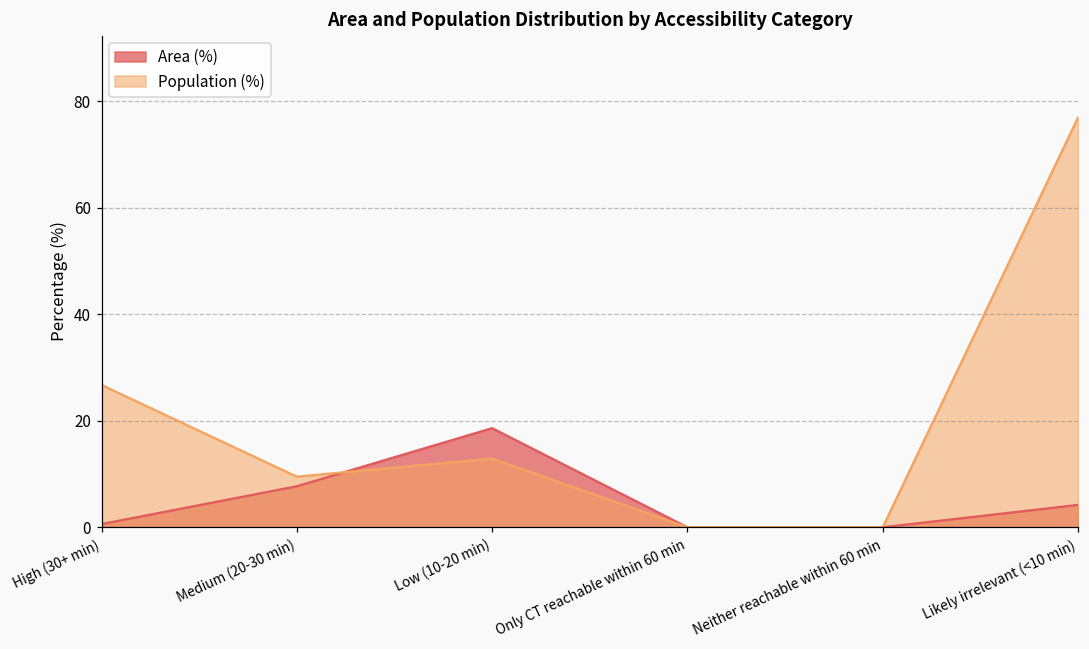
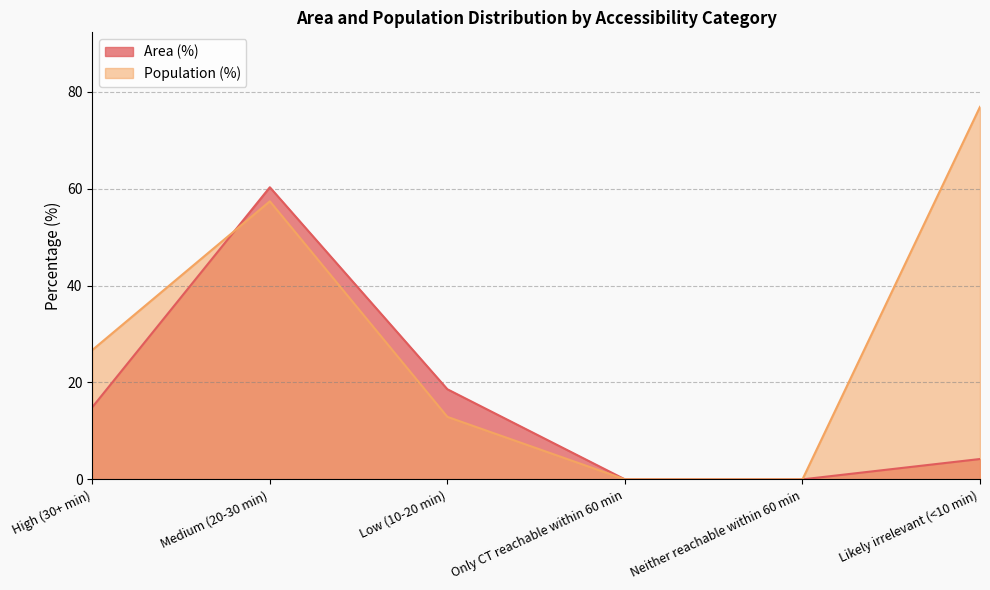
  {
    "Area (%)": {
-     "High (30+ min)": 1,
-     "Medium (20-30 min)": 8,
+     "High (30+ min)": 15,
+     "Medium (20-30 min)": 60,
      "Low (10-20 min)": 19,
      "Likely irrelevant (<10 min)": 4
    },
    "Population (%)": {
      "High (30+ min)": 27,
-     "Medium (20-30 min)": 10,
+     "Medium (20-30 min)": 57,
      "Low (10-20 min)": 13,
      "Likely irrelevant (<10 min)": 77
    }
  }
